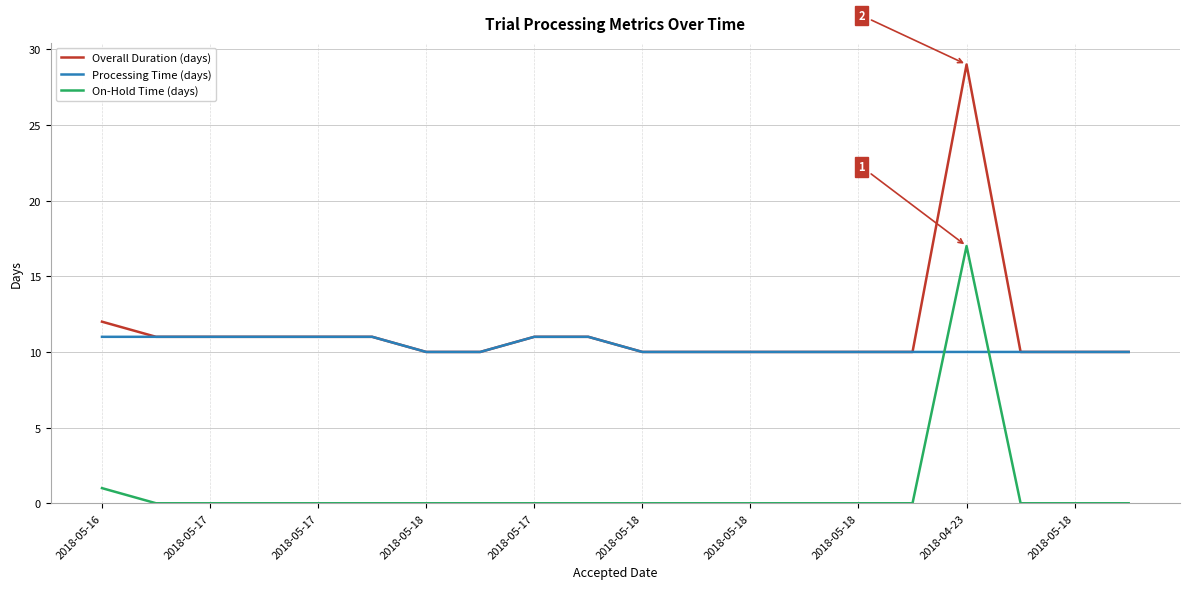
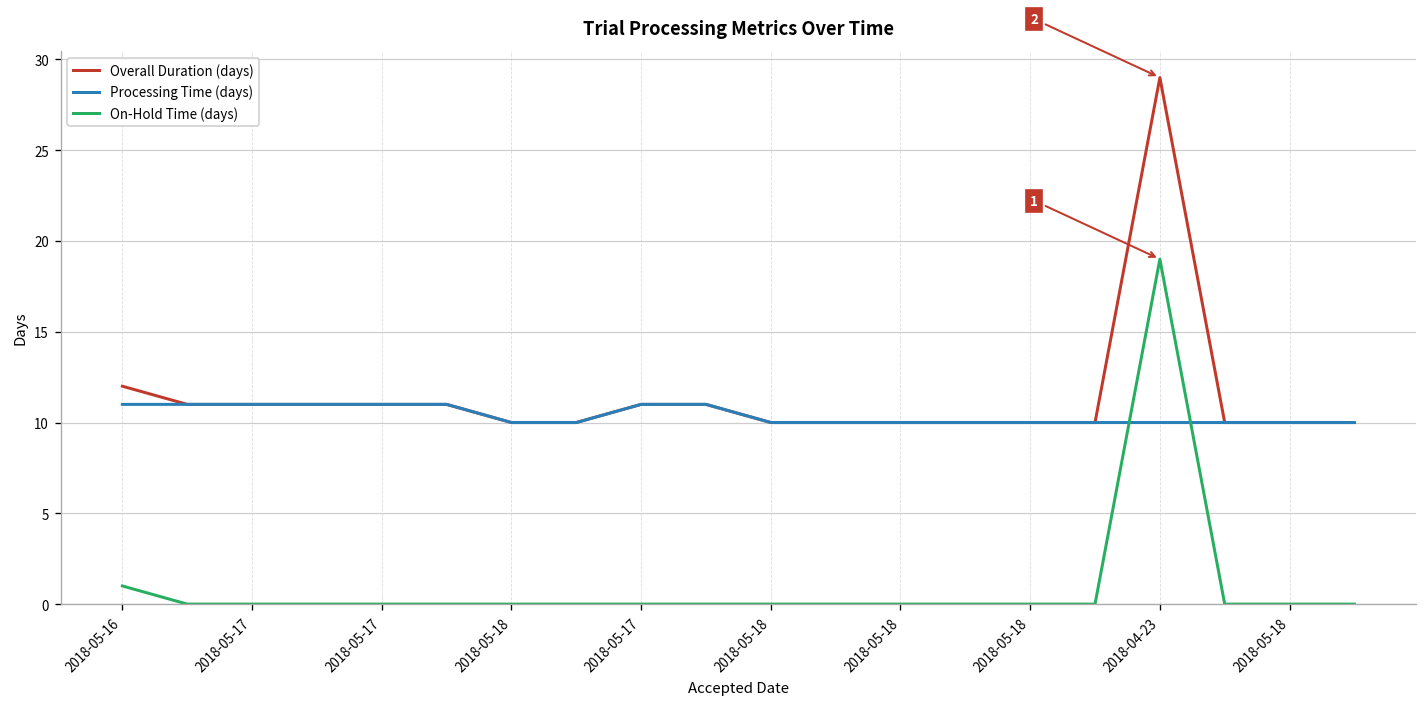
  {
    "Overall Duration (days)": {
      "2018-05-16": 12,
      "2018-04-23": 29
    },
    "Processing Time (days)": {
      "2018-05-16": 11,
      "2018-04-23": 10
    },
    "On-Hold Time (days)": {
      "2018-05-16": 1,
-     "2018-04-23": 17
+     "2018-04-23": 19
    }
  }
